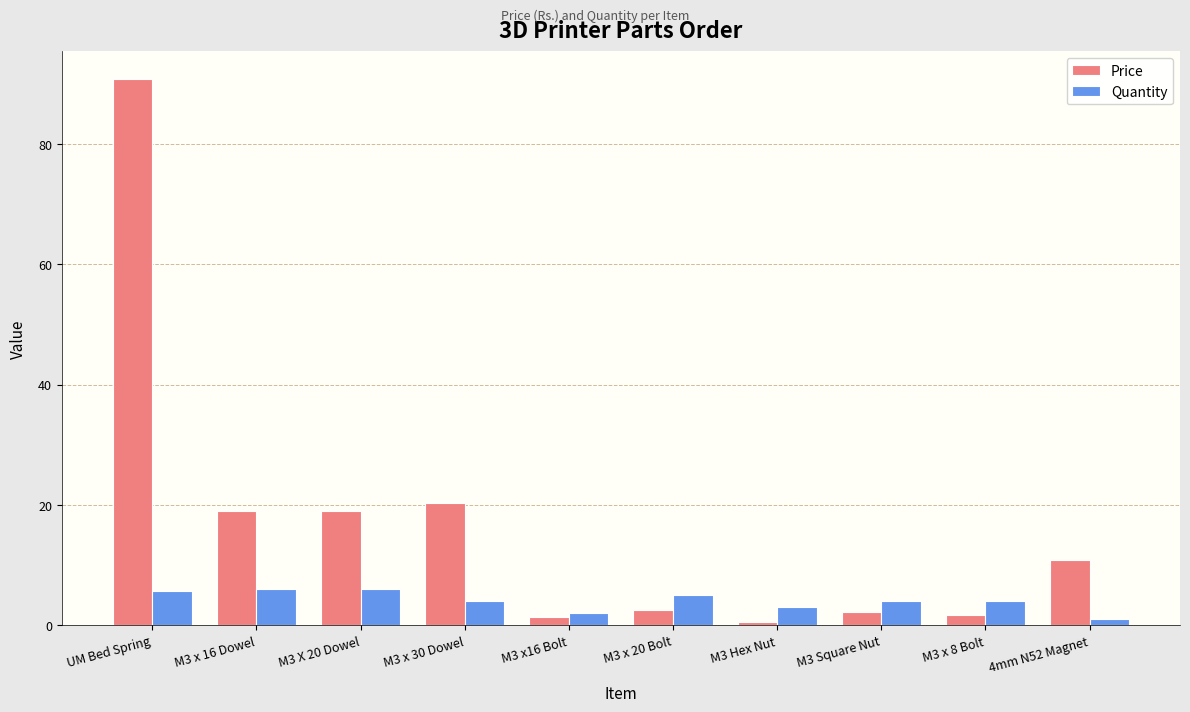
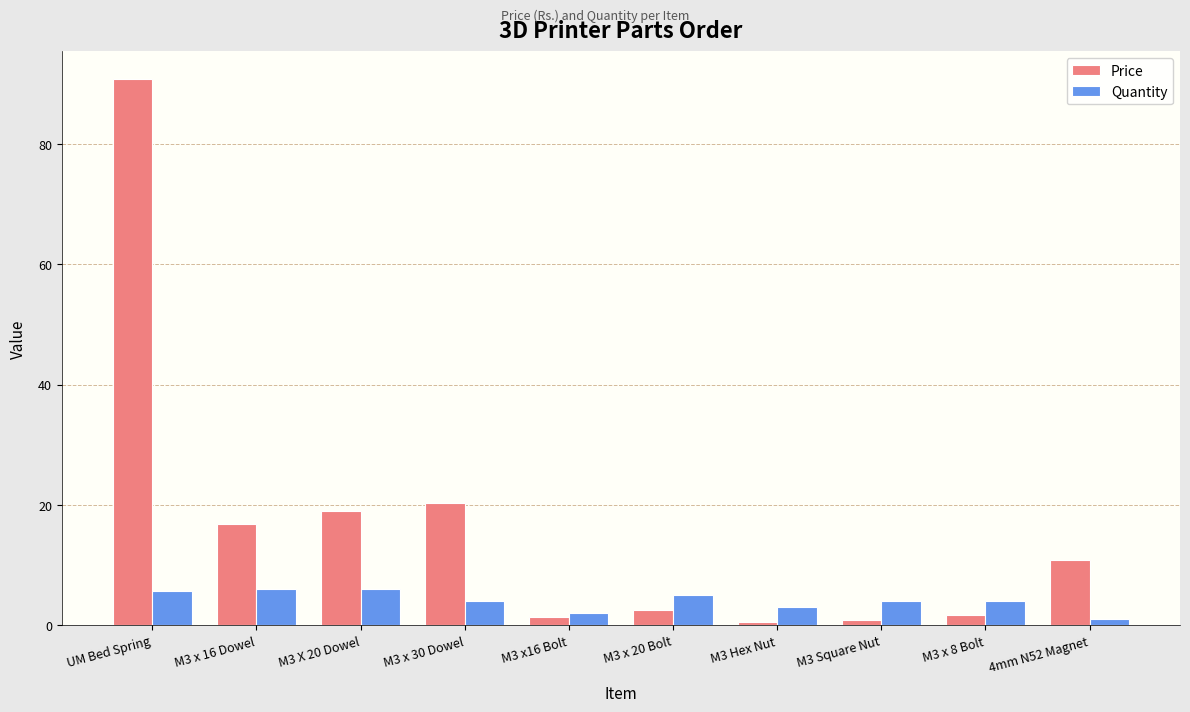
  {
    "Price": {
      "UM Bed Spring": 91,
-     "M3 x 16 Dowel": 19,
+     "M3 x 16 Dowel": 17,
      "M3 X 20 Dowel": 19,
      "M3 x 30 Dowel": 20,
      "M3 x16 Bolt": 1,
      "M3 x 20 Bolt": 3,
      "M3 Hex Nut": 1,
-     "M3 Square Nut": 2,
+     "M3 Square Nut": 1,
      "M3 x 8 Bolt": 2,
      "4mm N52 Magnet": 11
    },
    "Quantity": {
      "UM Bed Spring": 6,
      "M3 x 16 Dowel": 6,
      "M3 X 20 Dowel": 6,
      "M3 x 30 Dowel": 4,
      "M3 x16 Bolt": 2,
      "M3 x 20 Bolt": 5,
      "M3 Hex Nut": 3,
      "M3 Square Nut": 4,
      "M3 x 8 Bolt": 4,
      "4mm N52 Magnet": 1
    }
  }
